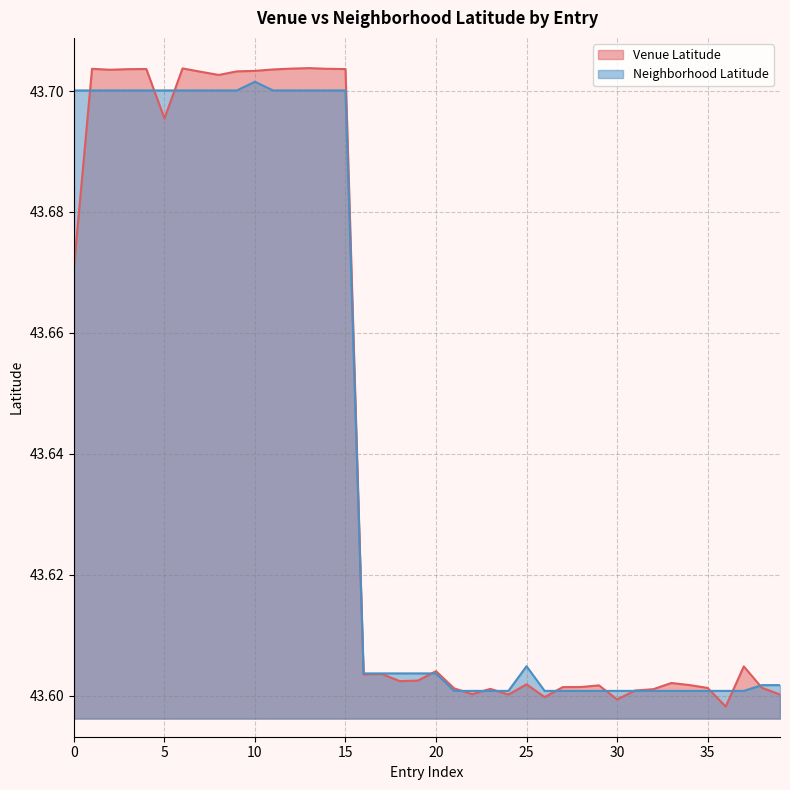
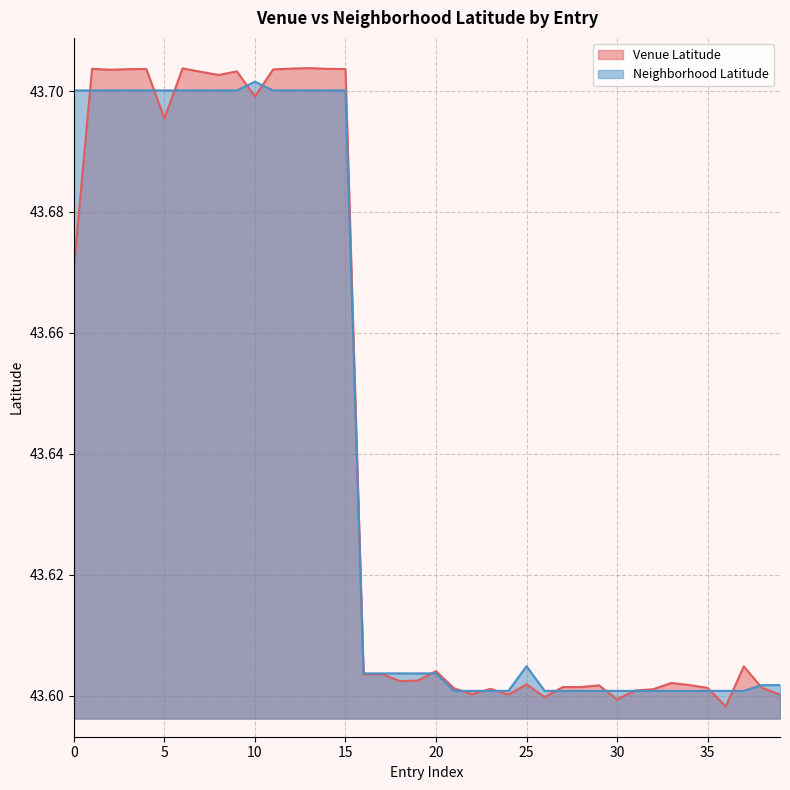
  {
    "Venue Latitude": {
      "0": 43.671,
      "5": 43.695,
-     "10": 43.703,
+     "10": 43.699,
      "15": 43.704,
      "25": 43.602,
      "30": 43.599,
      "35": 43.601
    },
    "Neighborhood Latitude": {
      "0": 43.700,
      "5": 43.700,
      "10": 43.702,
      "15": 43.700,
      "25": 43.605,
      "30": 43.601,
      "35": 43.601
    }
  }
